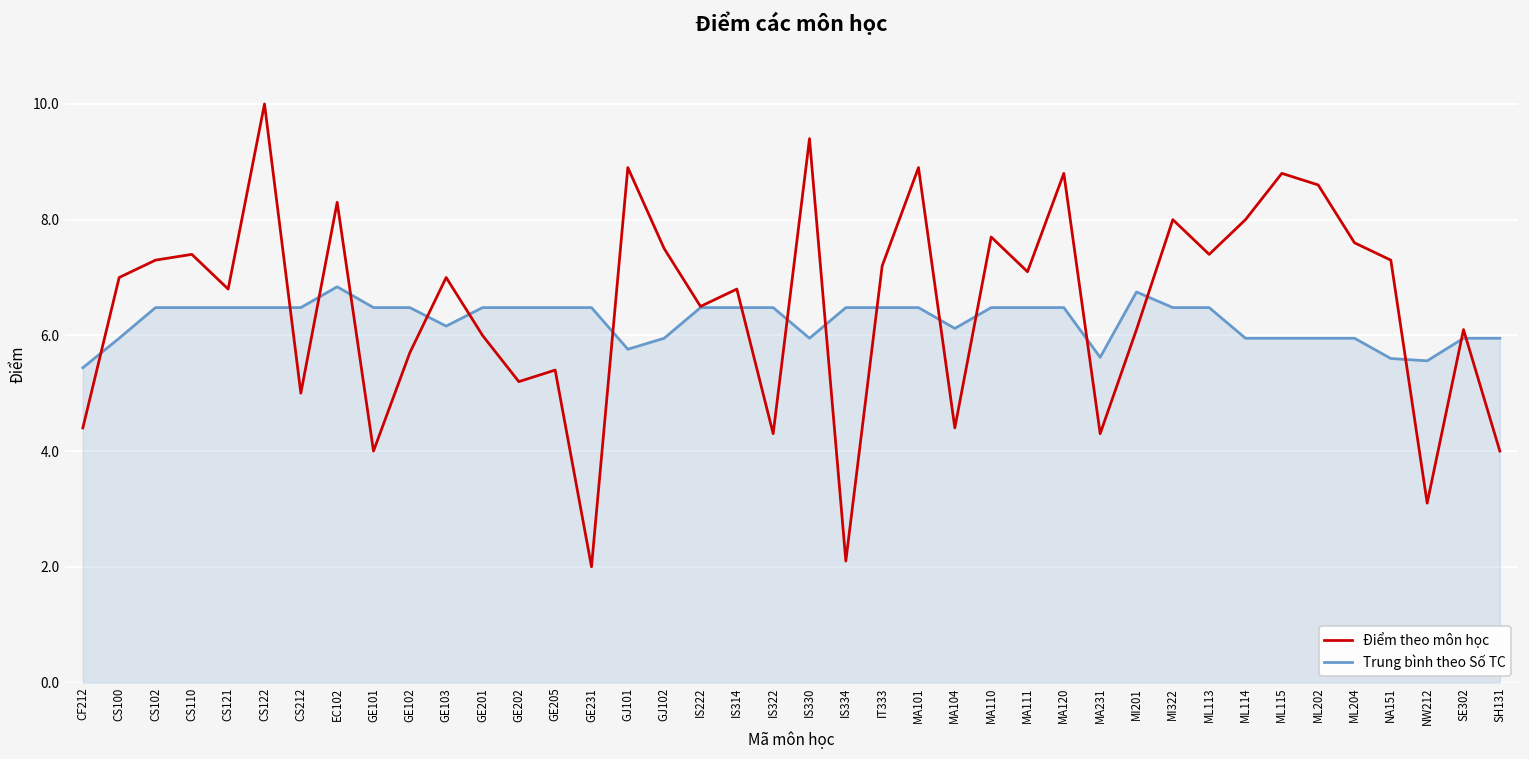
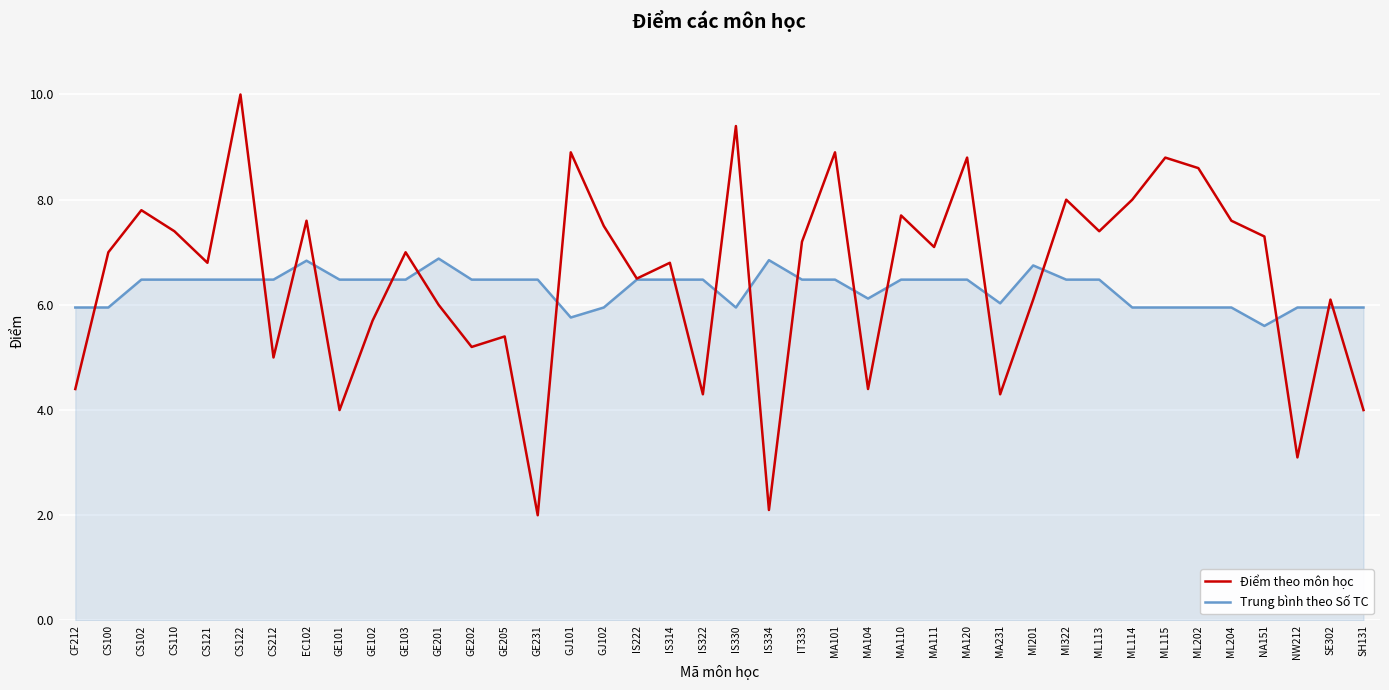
  {
    "Điểm theo môn học": {
      "CF212": 4.4,
      "CS100": 7.0,
-     "CS102": 7.3,
+     "CS102": 7.8,
      "CS110": 7.4,
      "CS121": 6.8,
      "CS122": 10.0,
      "CS212": 5.0,
-     "EC102": 8.3,
+     "EC102": 7.6,
      "GE101": 4.0,
      "GE102": 5.7,
      "GE103": 7.0,
      "GE201": 6.0,
      "GE202": 5.2,
      "GE205": 5.4,
      "GE231": 2.0,
      "GJ101": 8.9,
      "GJ102": 7.5,
      "IS314": 6.8,
      "IS322": 4.3,
      "IS330": 9.4,
      "IS334": 2.1,
      "IT333": 7.2,
      "MA101": 8.9,
      "MA104": 4.4,
      "MA110": 7.7,
      "MA111": 7.1,
      "MA120": 8.8,
      "MA231": 4.3,
      "MI201": 6.1,
      "MI322": 8.0,
      "ML113": 7.4,
      "ML114": 8.0,
      "ML115": 8.8,
      "ML202": 8.6,
      "ML204": 7.6,
      "NA151": 7.3,
      "NW212": 3.1,
      "SE302": 6.1,
      "SH131": 4.0
    },
    "Trung bình theo Số TC": {
-     "CF212": 5.4,
+     "CF212": 6.0,
      "CS100": 6.0,
      "CS102": 6.5,
      "CS110": 6.5,
      "CS121": 6.5,
      "CS122": 6.5,
      "CS212": 6.5,
      "EC102": 6.8,
      "GE101": 6.5,
      "GE102": 6.5,
-     "GE103": 6.2,
-     "GE201": 6.5,
+     "GE103": 6.5,
+     "GE201": 6.9,
      "GE202": 6.5,
      "GE205": 6.5,
      "GE231": 6.5,
      "GJ101": 5.8,
      "GJ102": 6.0,
      "IS314": 6.5,
      "IS322": 6.5,
      "IS330": 6.0,
-     "IS334": 6.5,
+     "IS334": 6.9,
      "IT333": 6.5,
      "MA101": 6.5,
      "MA104": 6.1,
      "MA110": 6.5,
      "MA111": 6.5,
      "MA120": 6.5,
-     "MA231": 5.6,
+     "MA231": 6.0,
      "MI201": 6.8,
      "MI322": 6.5,
      "ML113": 6.5,
      "ML114": 6.0,
      "ML115": 6.0,
      "ML202": 6.0,
      "ML204": 6.0,
      "NA151": 5.6,
-     "NW212": 5.6,
+     "NW212": 6.0,
      "SE302": 6.0,
      "SH131": 6.0
    }
  }
